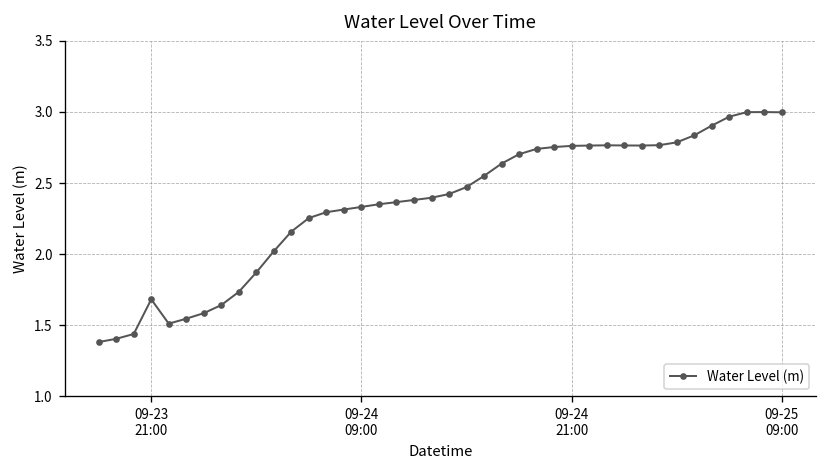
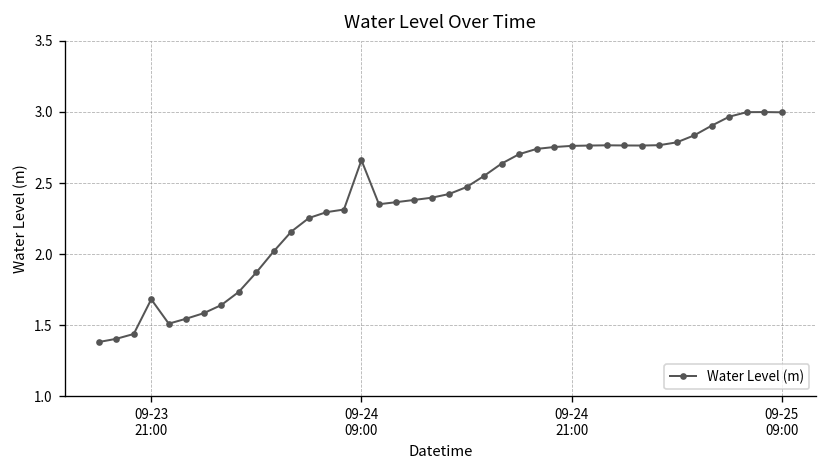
  {
    "09-23 21:00": 1.68,
-   "09-24 09:00": 2.33,
+   "09-24 09:00": 2.66,
    "09-24 21:00": 2.76,
    "09-25 09:00": 3.00
  }
